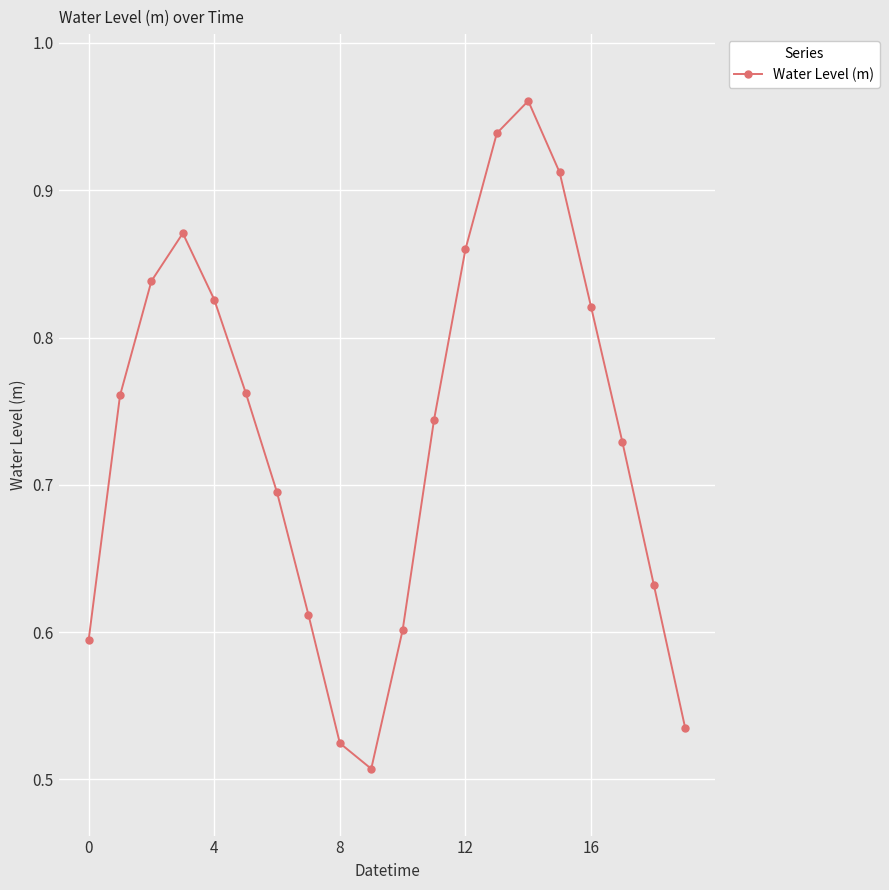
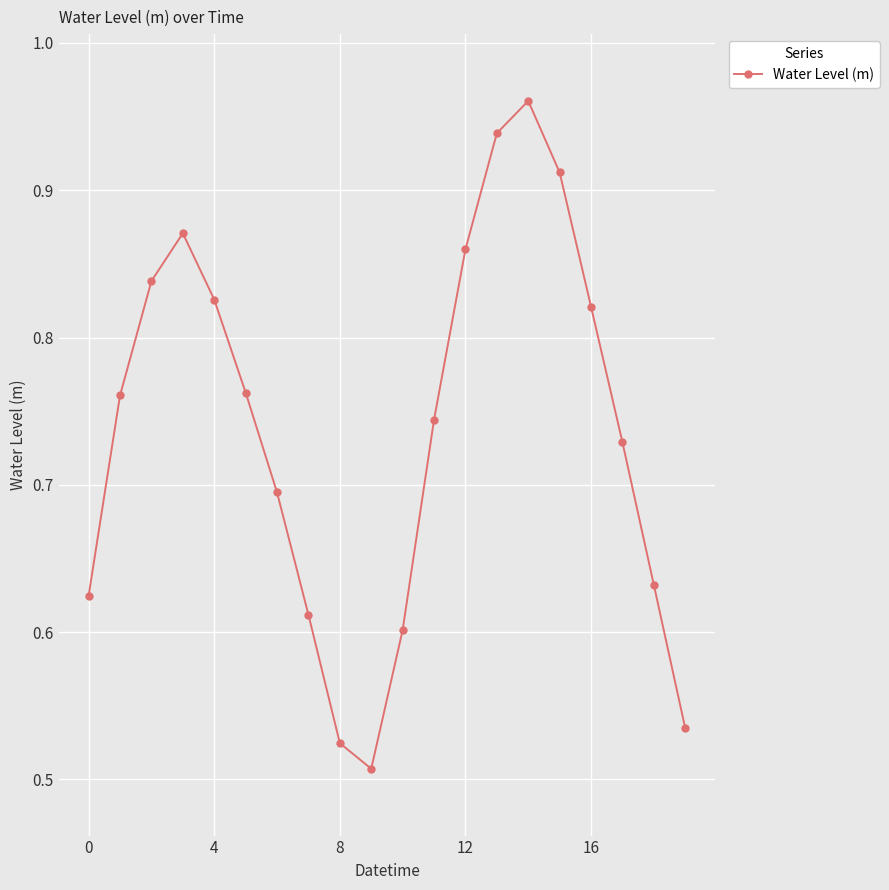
  {
-   "0": 0.595,
+   "0": 0.625,
    "4": 0.826,
    "8": 0.525,
    "12": 0.860,
    "16": 0.821
  }
